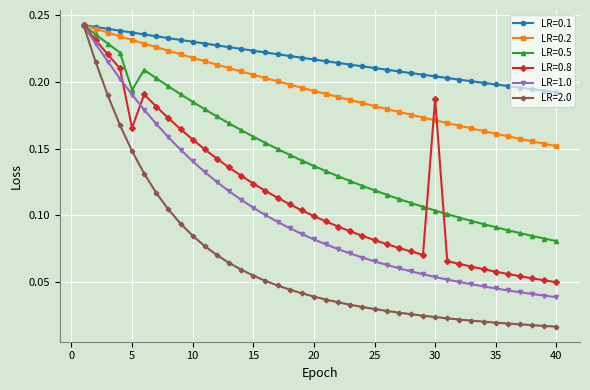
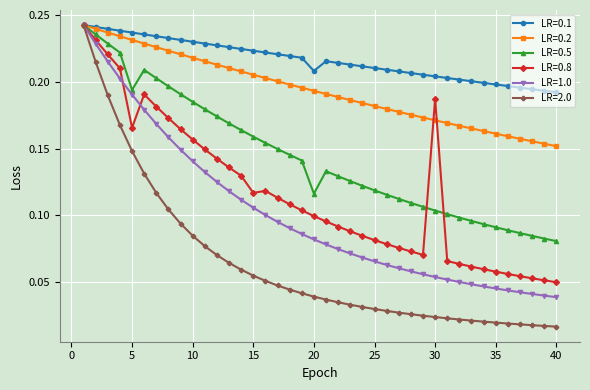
  {
    "LR=0.1": {
      "5": 0.237,
      "10": 0.230,
      "15": 0.223,
-     "20": 0.217,
+     "20": 0.208,
      "25": 0.210,
      "30": 0.204,
      "35": 0.198
    },
    "LR=0.2": {
      "5": 0.231,
      "10": 0.218,
      "15": 0.205,
      "20": 0.193,
      "25": 0.182,
      "30": 0.171,
      "35": 0.161,
      "40": 0.152
    },
    "LR=0.5": {
      "5": 0.194,
      "10": 0.185,
      "15": 0.159,
-     "20": 0.137,
+     "20": 0.116,
      "25": 0.119,
      "30": 0.104,
      "35": 0.091,
      "40": 0.081
    },
    "LR=0.8": {
      "5": 0.166,
      "10": 0.157,
-     "15": 0.124,
+     "15": 0.117,
      "20": 0.099,
      "25": 0.081,
      "30": 0.187,
      "35": 0.058,
      "40": 0.050
    },
    "LR=1.0": {
      "5": 0.190,
      "10": 0.141,
      "15": 0.106,
      "20": 0.082,
      "25": 0.066,
      "30": 0.054,
      "35": 0.045,
      "40": 0.039
    },
    "LR=2.0": {
      "5": 0.148,
      "10": 0.085,
      "15": 0.055,
      "20": 0.039,
      "25": 0.030,
      "30": 0.024,
      "35": 0.020,
      "40": 0.017
    }
  }
